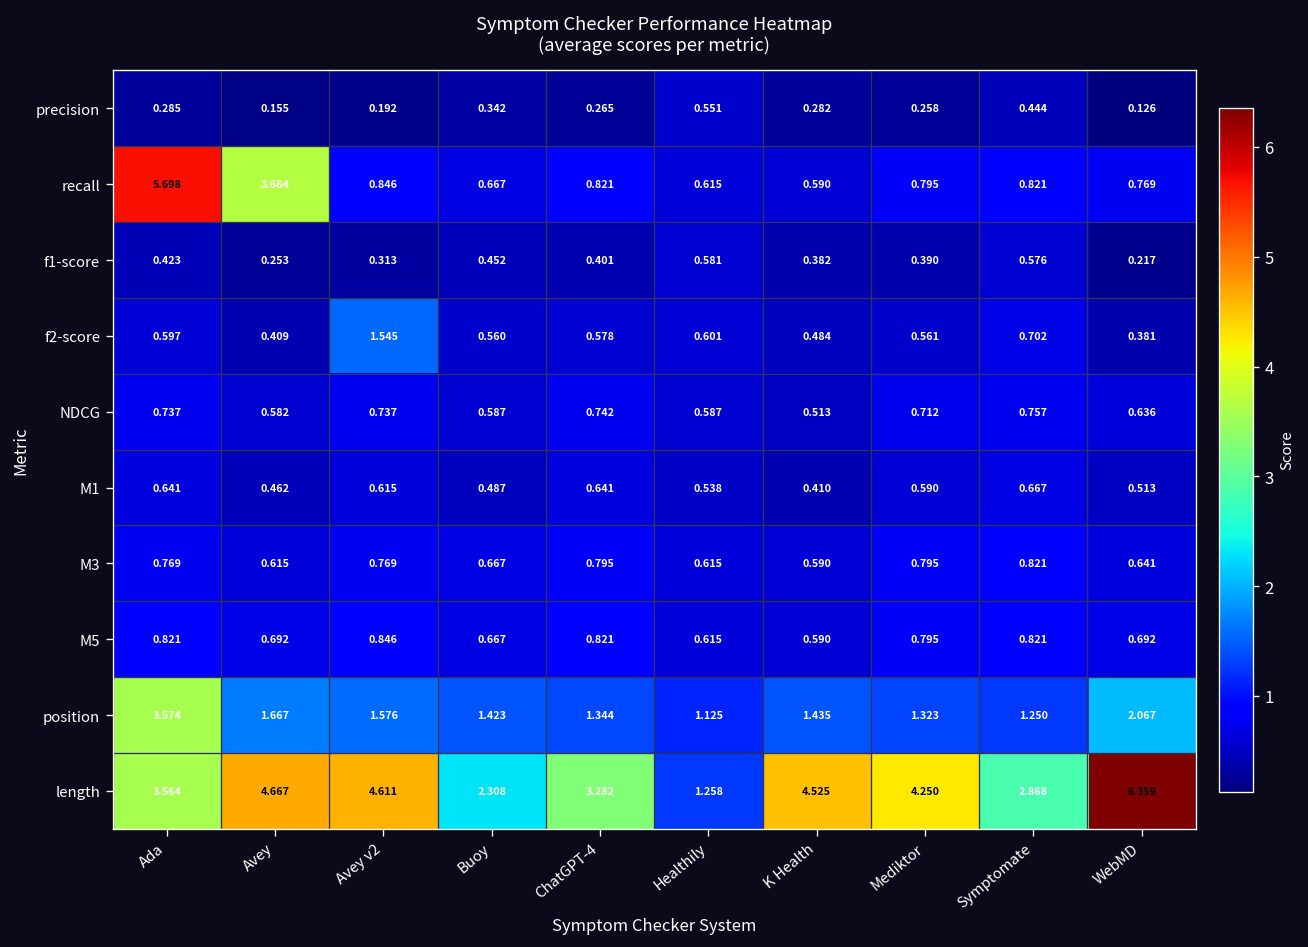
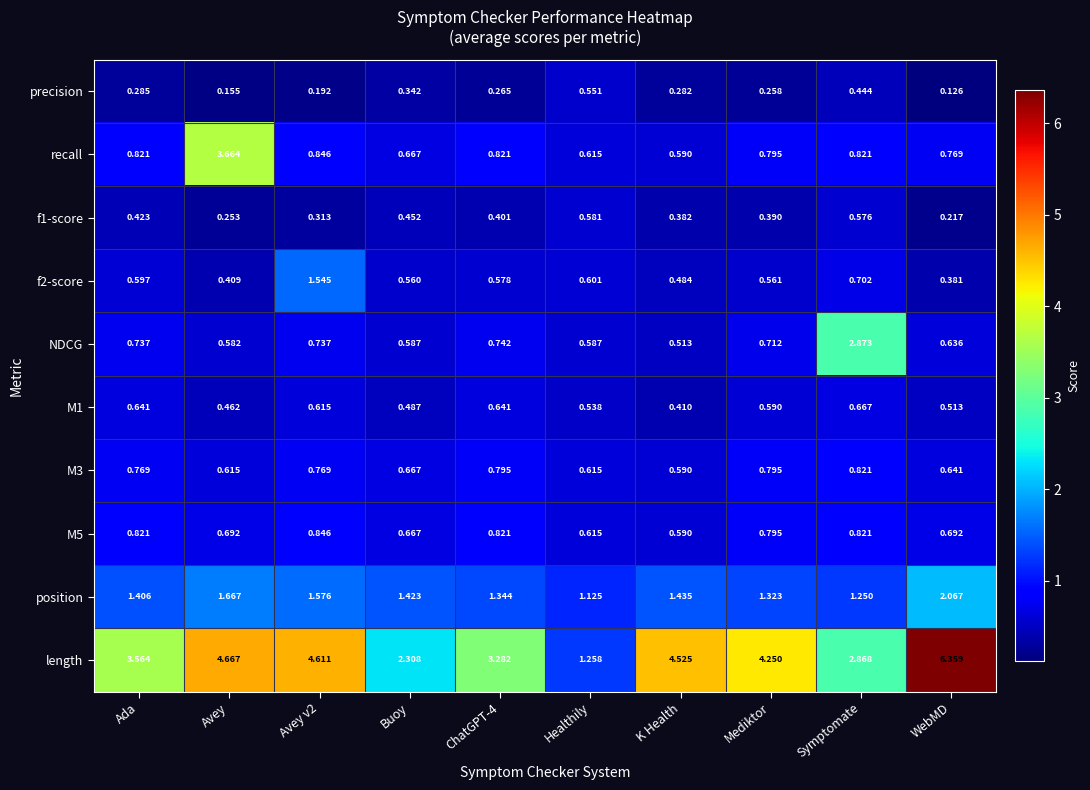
  {
    "precision": {
      "Ada": 0.285,
      "Avey": 0.155,
      "Avey v2": 0.192,
      "Buoy": 0.342,
      "ChatGPT-4": 0.265,
      "Healthily": 0.551,
      "K Health": 0.282,
      "Mediktor": 0.258,
      "Symptomate": 0.444,
      "WebMD": 0.126
    },
    "recall": {
-     "Ada": 5.698,
+     "Ada": 0.821,
      "Avey": 3.664,
      "Avey v2": 0.846,
      "Buoy": 0.667,
      "ChatGPT-4": 0.821,
      "Healthily": 0.615,
      "K Health": 0.590,
      "Mediktor": 0.795,
      "Symptomate": 0.821,
      "WebMD": 0.769
    },
    "f1-score": {
      "Ada": 0.423,
      "Avey": 0.253,
      "Avey v2": 0.313,
      "Buoy": 0.452,
      "ChatGPT-4": 0.401,
      "Healthily": 0.581,
      "K Health": 0.382,
      "Mediktor": 0.390,
      "Symptomate": 0.576,
      "WebMD": 0.217
    },
    "f2-score": {
      "Ada": 0.597,
      "Avey": 0.409,
      "Avey v2": 1.545,
      "Buoy": 0.560,
      "ChatGPT-4": 0.578,
      "Healthily": 0.601,
      "K Health": 0.484,
      "Mediktor": 0.561,
      "Symptomate": 0.702,
      "WebMD": 0.381
    },
    "NDCG": {
      "Ada": 0.737,
      "Avey": 0.582,
      "Avey v2": 0.737,
      "Buoy": 0.587,
      "ChatGPT-4": 0.742,
      "Healthily": 0.587,
      "K Health": 0.513,
      "Mediktor": 0.712,
-     "Symptomate": 0.757,
+     "Symptomate": 2.873,
      "WebMD": 0.636
    },
    "M1": {
      "Ada": 0.641,
      "Avey": 0.462,
      "Avey v2": 0.615,
      "Buoy": 0.487,
      "ChatGPT-4": 0.641,
      "Healthily": 0.538,
      "K Health": 0.410,
      "Mediktor": 0.590,
      "Symptomate": 0.667,
      "WebMD": 0.513
    },
    "M3": {
      "Ada": 0.769,
      "Avey": 0.615,
      "Avey v2": 0.769,
      "Buoy": 0.667,
      "ChatGPT-4": 0.795,
      "Healthily": 0.615,
      "K Health": 0.590,
      "Mediktor": 0.795,
      "Symptomate": 0.821,
      "WebMD": 0.641
    },
    "M5": {
      "Ada": 0.821,
      "Avey": 0.692,
      "Avey v2": 0.846,
      "Buoy": 0.667,
      "ChatGPT-4": 0.821,
      "Healthily": 0.615,
      "K Health": 0.590,
      "Mediktor": 0.795,
      "Symptomate": 0.821,
      "WebMD": 0.692
    },
    "position": {
-     "Ada": 3.574,
+     "Ada": 1.406,
      "Avey": 1.667,
      "Avey v2": 1.576,
      "Buoy": 1.423,
      "ChatGPT-4": 1.344,
      "Healthily": 1.125,
      "K Health": 1.435,
      "Mediktor": 1.323,
      "Symptomate": 1.250,
      "WebMD": 2.067
    },
    "length": {
      "Ada": 3.564,
      "Avey": 4.667,
      "Avey v2": 4.611,
      "Buoy": 2.308,
      "ChatGPT-4": 3.282,
      "Healthily": 1.258,
      "K Health": 4.525,
      "Mediktor": 4.250,
      "Symptomate": 2.868,
      "WebMD": 6.359
    }
  }
